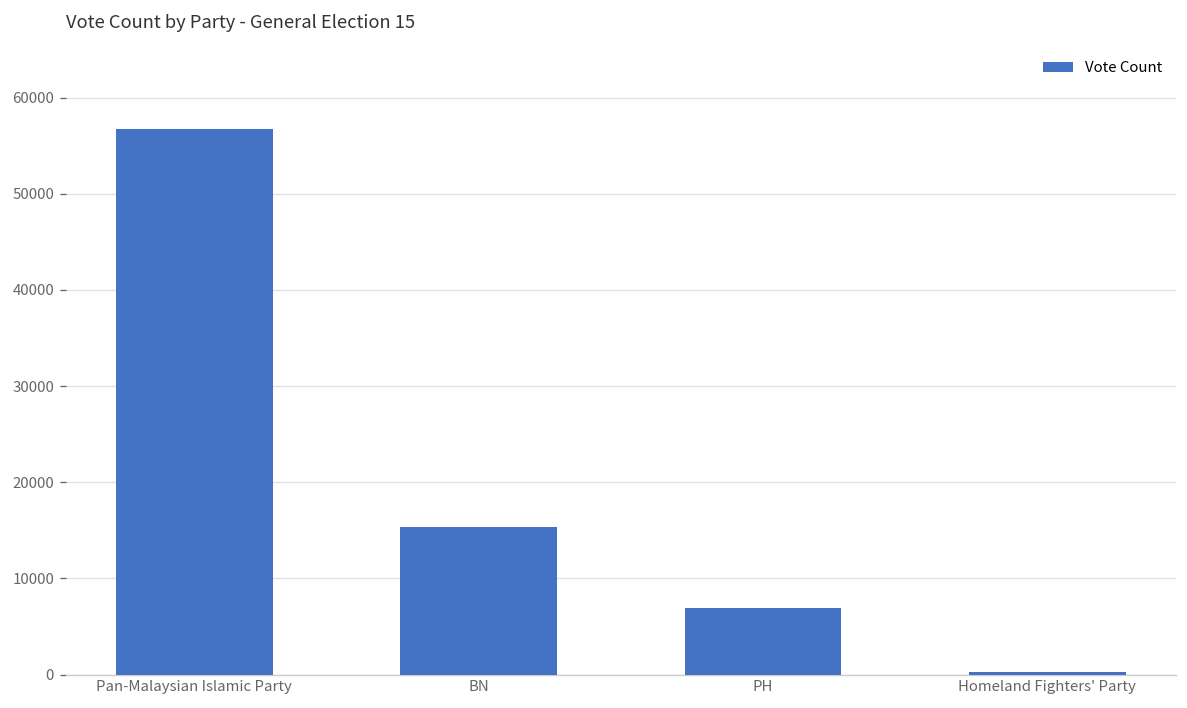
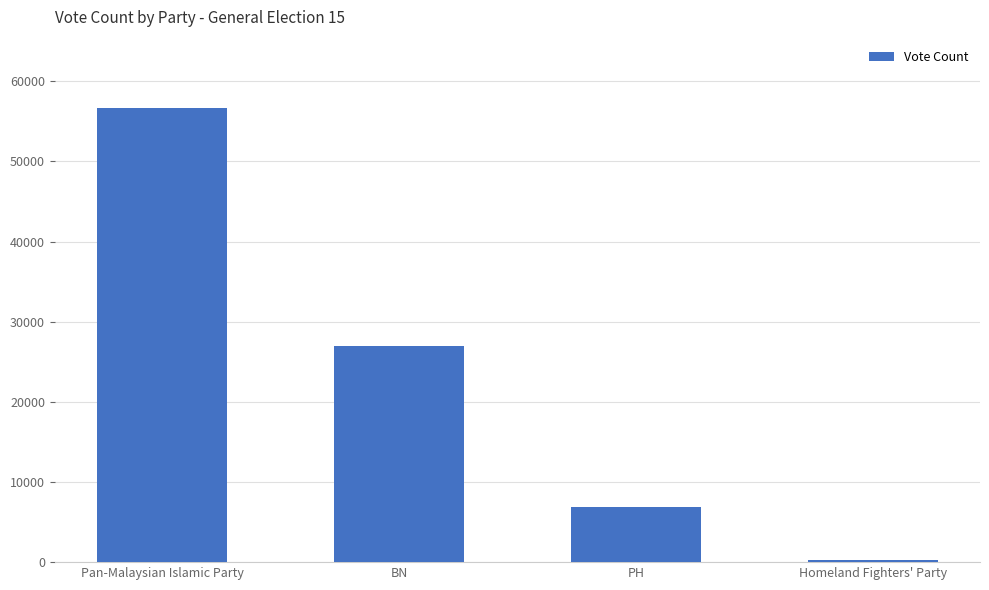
  {
    "Pan-Malaysian Islamic Party": 57000,
-   "BN": 15000,
+   "BN": 27000,
    "PH": 7000
  }
